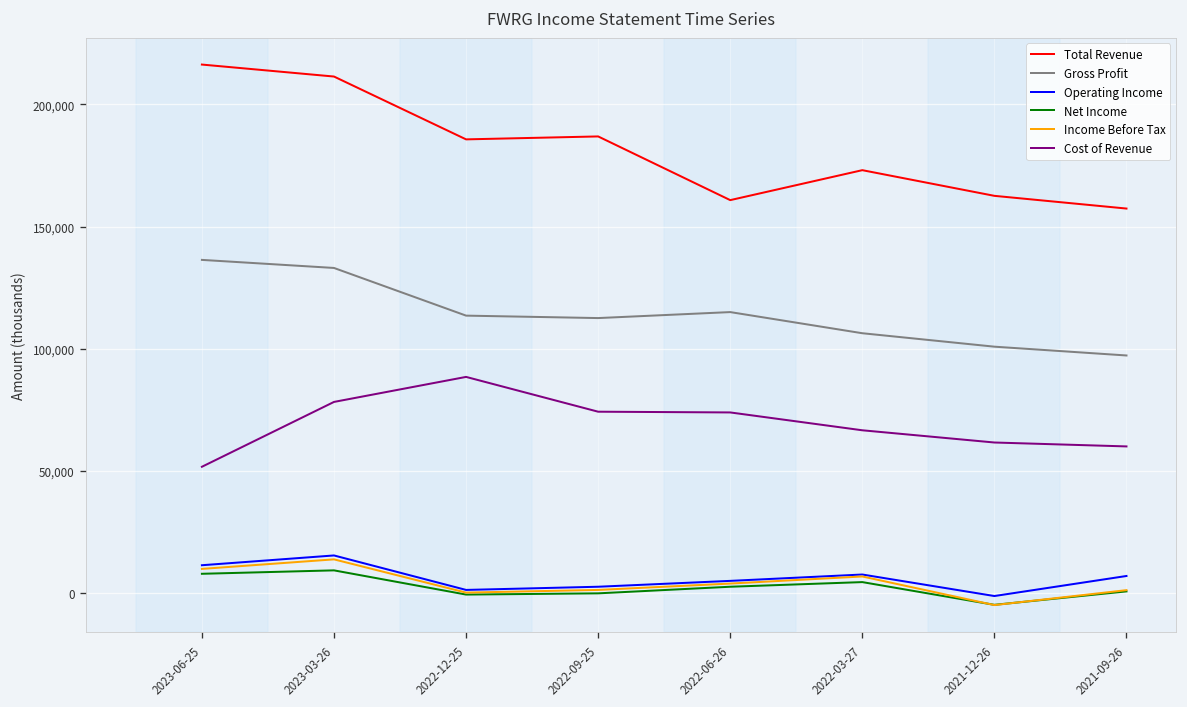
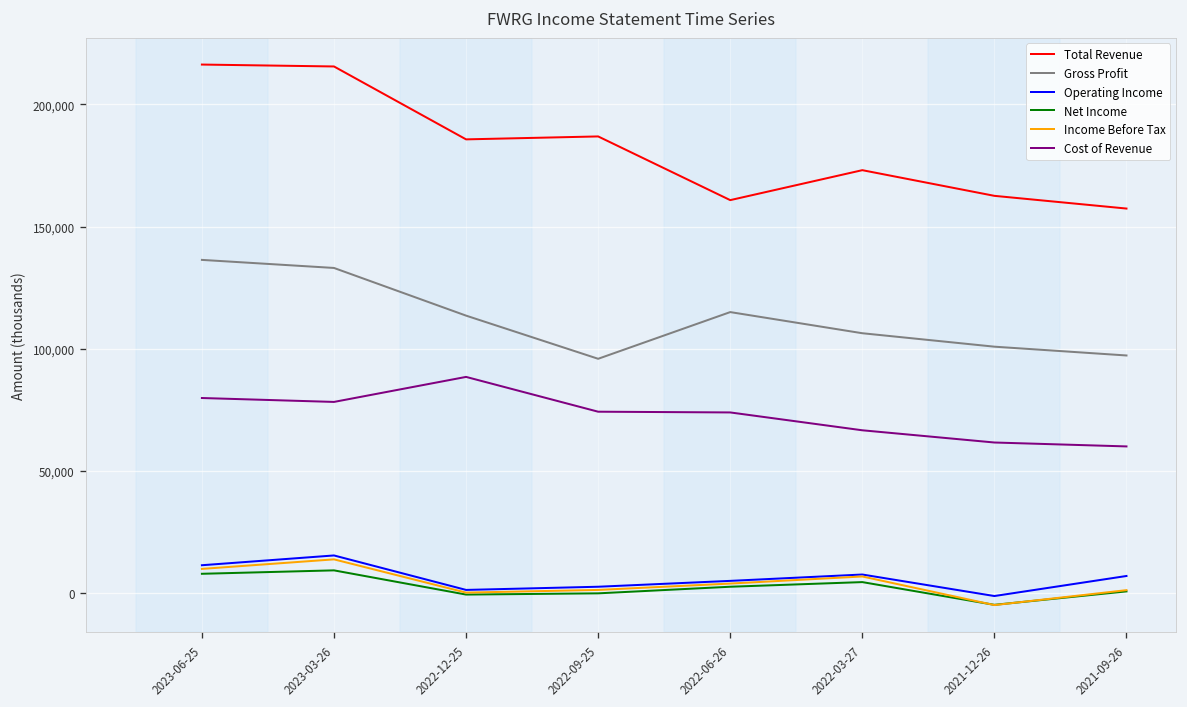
  {
    "Total Revenue": {
      "2023-06-25": "216,000",
-     "2023-03-26": "211,000",
+     "2023-03-26": "216,000",
      "2022-12-25": "186,000",
      "2022-09-25": "187,000",
      "2022-06-26": "161,000",
      "2022-03-27": "173,000",
      "2021-12-26": "163,000",
      "2021-09-26": "157,000"
    },
    "Gross Profit": {
      "2023-06-25": "136,000",
      "2023-03-26": "133,000",
      "2022-12-25": "114,000",
-     "2022-09-25": "113,000",
+     "2022-09-25": "96,000",
      "2022-06-26": "115,000",
      "2022-03-27": "106,000",
      "2021-12-26": "101,000",
      "2021-09-26": "97,000"
    },
    "Operating Income": {
      "2023-06-25": "12,000",
      "2023-03-26": "16,000",
      "2022-09-25": "3,000",
      "2021-12-26": "-1,000",
      "2021-09-26": "7,000"
    },
    "Net Income": {
      "2023-06-25": "8,000",
      "2023-03-26": "9,000",
      "2022-09-25": "0",
      "2022-06-26": "3,000",
      "2022-03-27": "5,000"
    },
    "Income Before Tax": {
      "2023-06-25": "10,000",
      "2023-03-26": "14,000",
      "2022-09-25": "1,000"
    },
    "Cost of Revenue": {
-     "2023-06-25": "52,000",
+     "2023-06-25": "80,000",
      "2023-03-26": "78,000",
      "2022-12-25": "89,000",
      "2022-09-25": "74,000",
      "2022-06-26": "74,000",
      "2022-03-27": "67,000",
      "2021-12-26": "62,000",
      "2021-09-26": "60,000"
    }
  }
